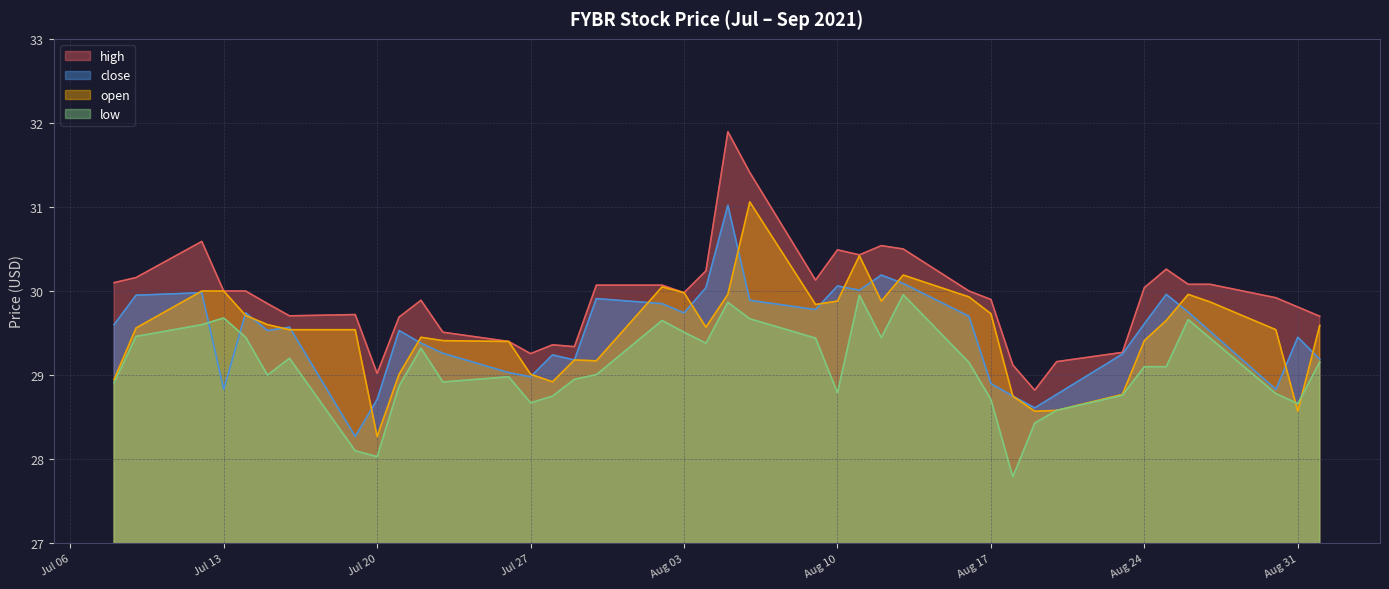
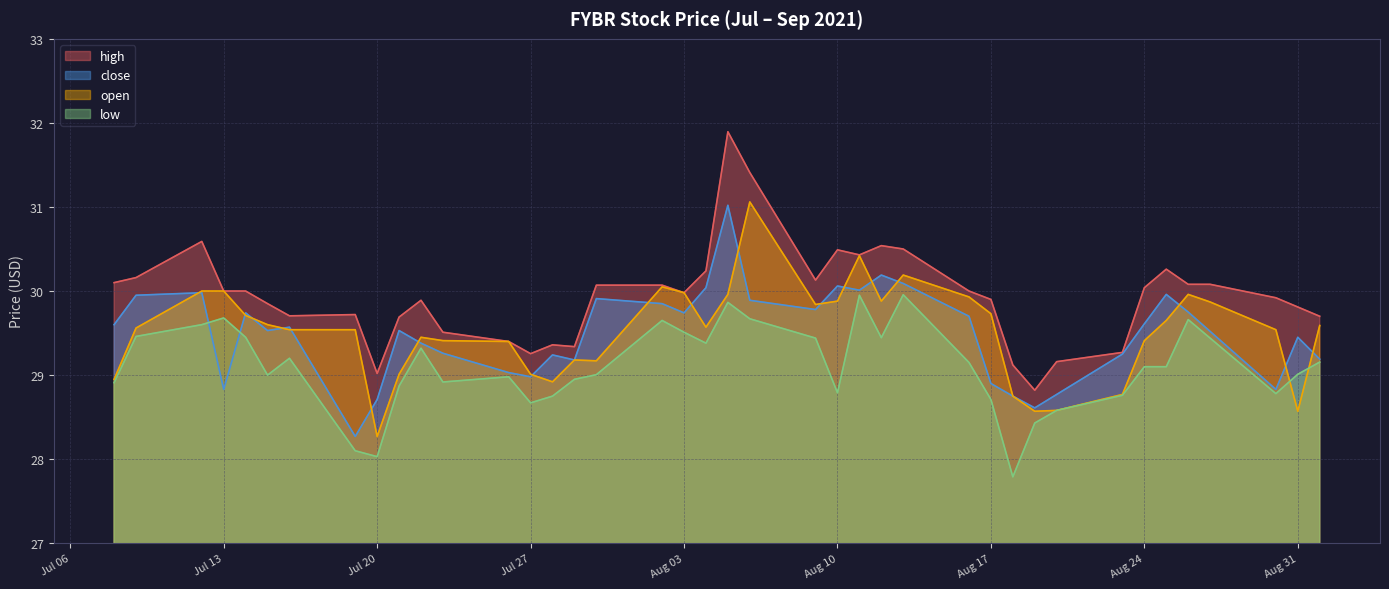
  {
    "high": {
      "Jul 20": 29.0,
      "Jul 27": 29.3,
      "Aug 10": 30.5,
      "Aug 17": 29.9,
      "Aug 24": 30.0,
      "Aug 31": 29.8
    },
    "close": {
      "Jul 13": 28.8,
      "Jul 20": 28.7,
      "Aug 03": 29.7,
      "Aug 10": 30.1,
      "Aug 17": 28.9,
      "Aug 24": 29.6,
      "Aug 31": 29.5
    },
    "open": {
      "Jul 20": 28.3,
      "Aug 10": 29.9,
      "Aug 17": 29.7,
      "Aug 24": 29.4,
      "Aug 31": 28.6
    },
    "low": {
      "Jul 13": 29.7,
      "Jul 20": 28.0,
      "Jul 27": 28.7,
      "Aug 03": 29.5,
      "Aug 10": 28.8,
      "Aug 17": 28.7,
      "Aug 24": 29.1,
-     "Aug 31": 28.7
+     "Aug 31": 29.0
    }
  }
